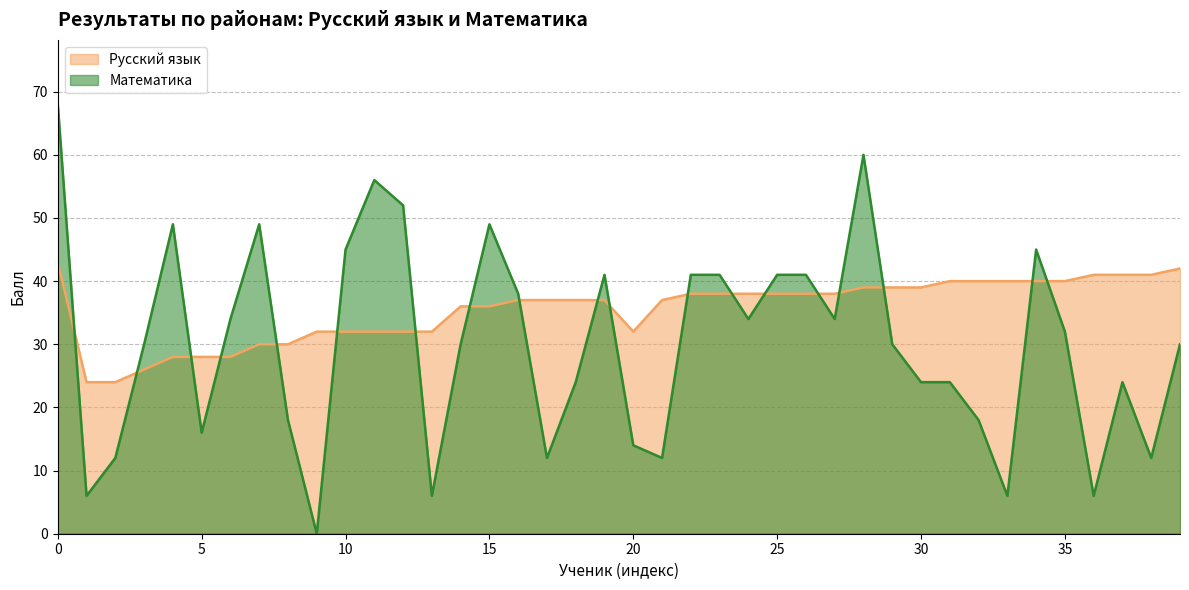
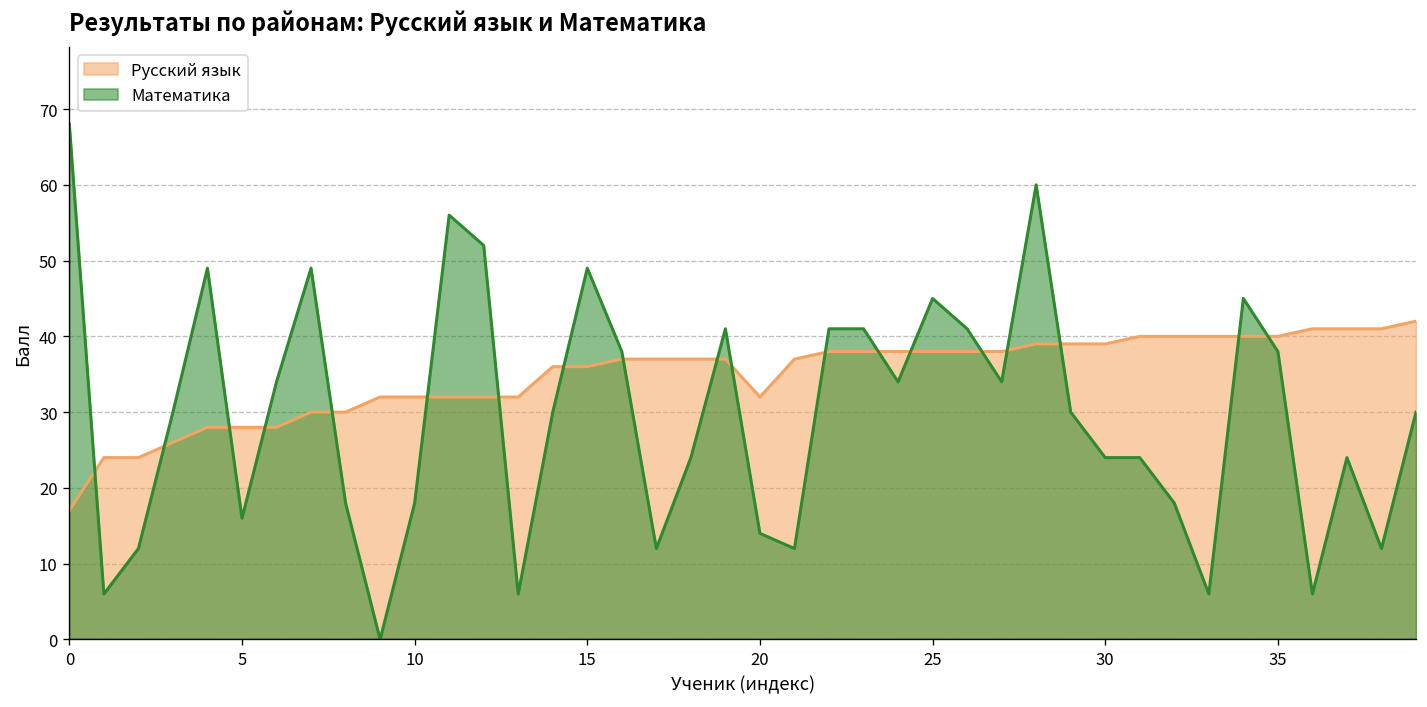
  {
    "Русский язык": {
-     "0": 43,
+     "0": 17,
      "5": 28,
      "10": 32,
      "15": 36,
      "20": 32,
      "25": 38,
      "30": 39,
      "35": 40
    },
    "Математика": {
      "0": 68,
      "5": 16,
-     "10": 45,
+     "10": 18,
      "15": 49,
      "20": 14,
-     "25": 41,
+     "25": 45,
      "30": 24,
-     "35": 32
+     "35": 38
    }
  }
